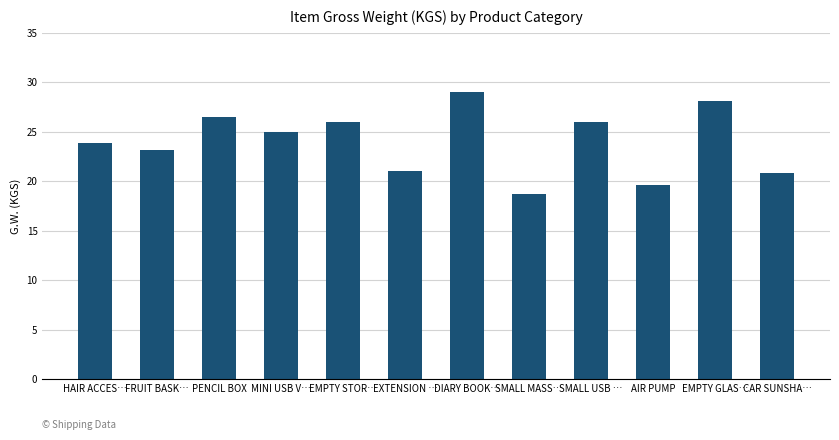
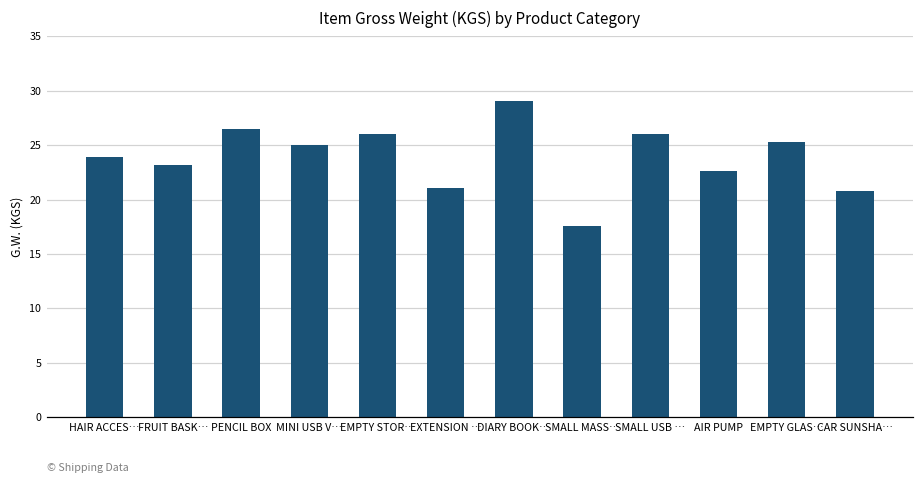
  {
    "HAIR ACCES…": 24,
    "FRUIT BASK…": 23,
    "PENCIL BOX": 27,
    "MINI USB V…": 25,
    "EMPTY STOR…": 26,
    "EXTENSION …": 21,
    "DIARY BOOK…": 29,
-   "SMALL MASS…": 19,
+   "SMALL MASS…": 18,
    "SMALL USB …": 26,
-   "AIR PUMP": 20,
-   "EMPTY GLAS…": 28,
+   "AIR PUMP": 23,
+   "EMPTY GLAS…": 25,
    "CAR SUNSHA…": 21
  }
